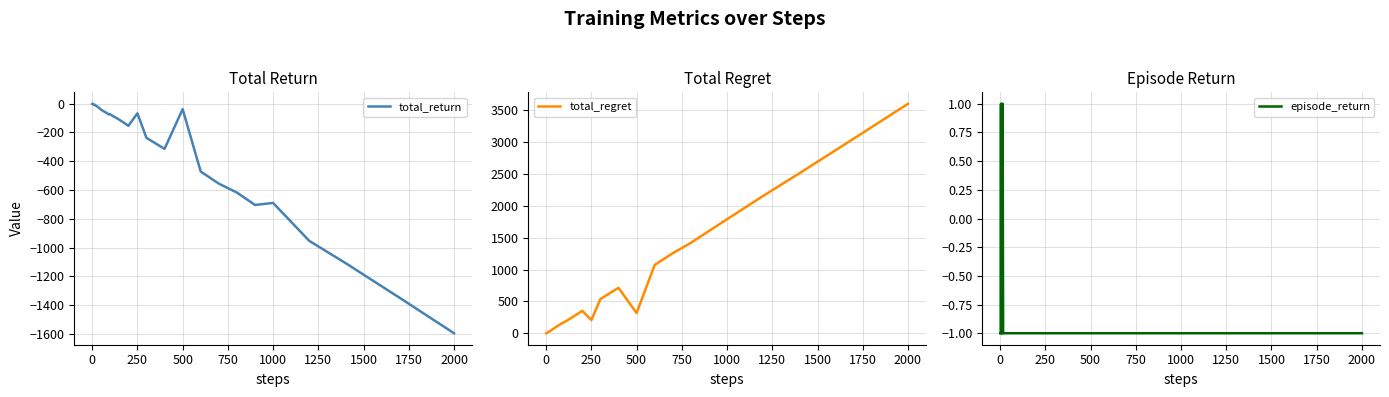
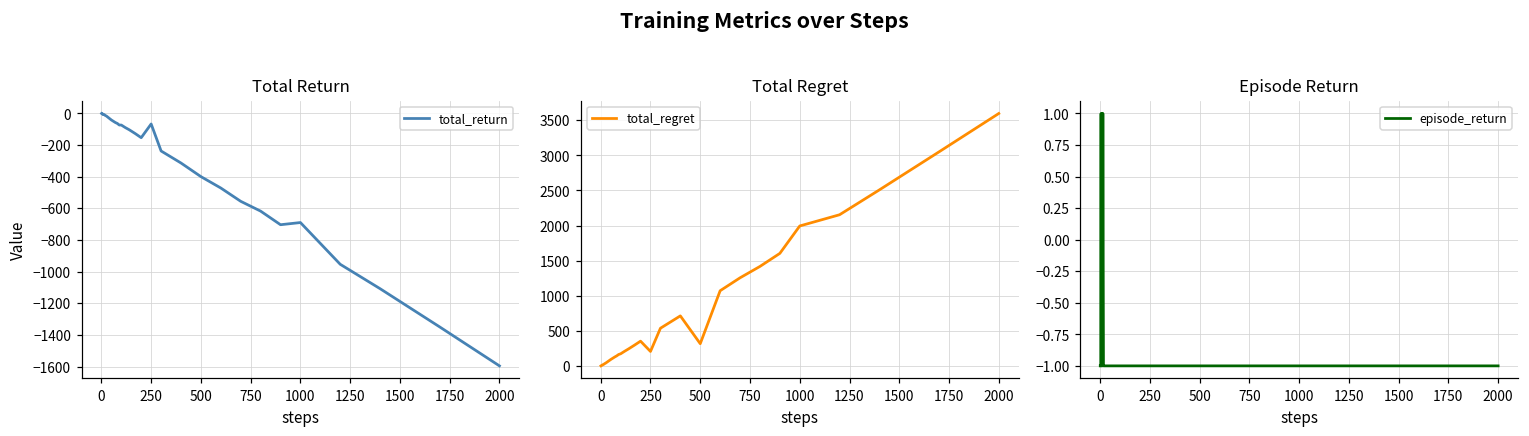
  {
    "Total Return": {
      "250": -70,
-     "500": -40,
+     "500": -400,
      "1000": -690,
      "2000": -1600
    },
    "Total Regret": {
      "250": 200,
      "500": 300,
-     "1000": 1800,
+     "1000": 2000,
      "2000": 3600
    },
    "Episode Return": {
      "250": -1.00,
      "500": -1.00,
      "1000": -1.00,
      "2000": -1.00
    }
  }
